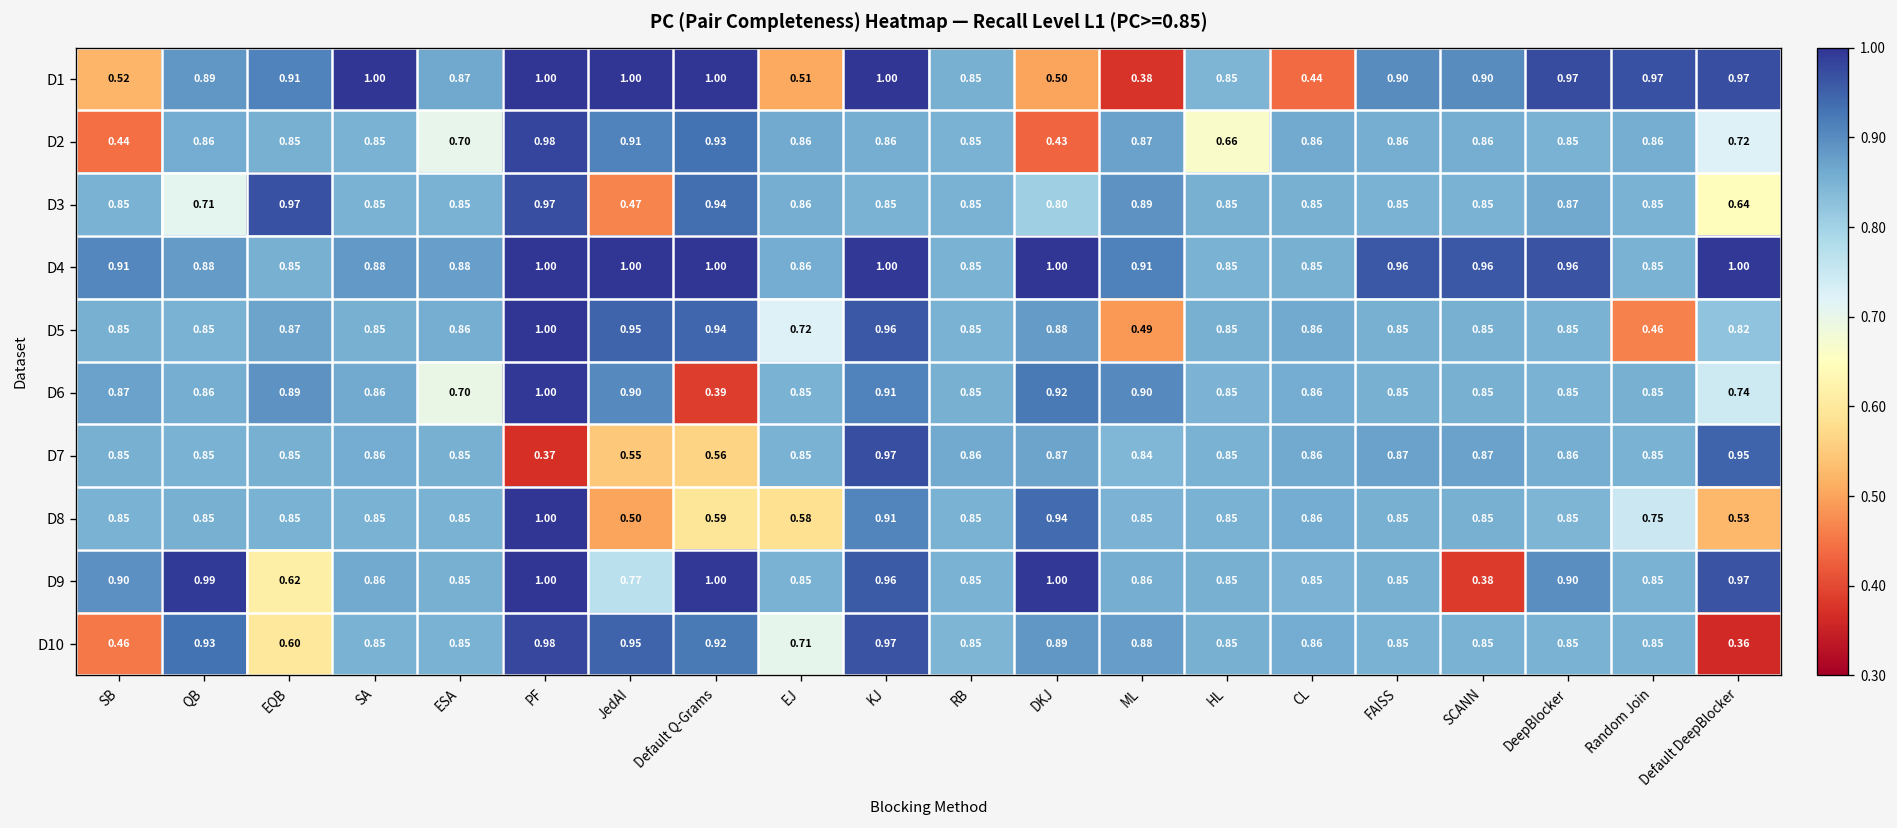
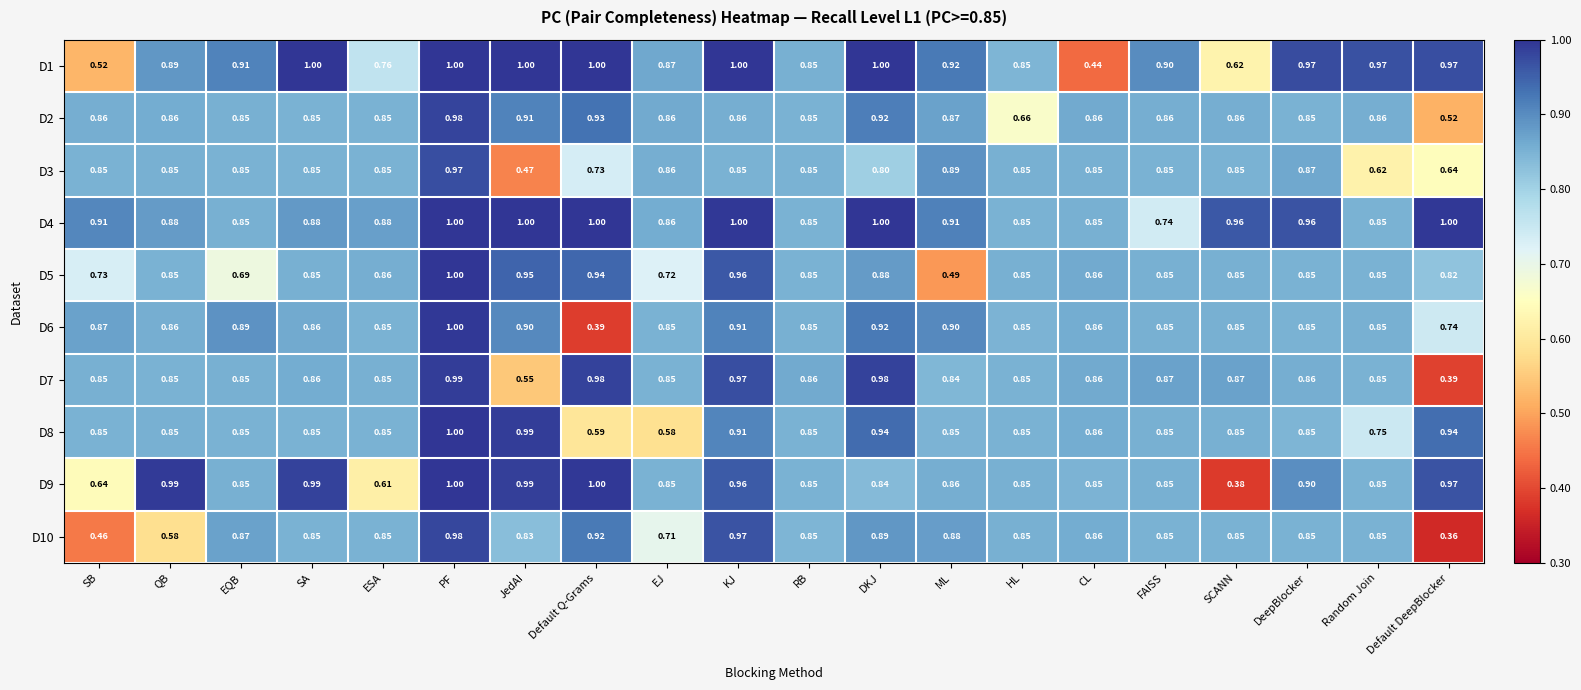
  {
    "D1": {
      "SB": 0.52,
      "QB": 0.89,
      "EQB": 0.91,
      "SA": 1.00,
-     "ESA": 0.87,
+     "ESA": 0.76,
      "PF": 1.00,
      "JedAI": 1.00,
      "Default Q-Grams": 1.00,
-     "EJ": 0.51,
+     "EJ": 0.87,
      "KJ": 1.00,
      "RB": 0.85,
-     "DKJ": 0.50,
-     "ML": 0.38,
+     "DKJ": 1.00,
+     "ML": 0.92,
      "HL": 0.85,
      "CL": 0.44,
      "FAISS": 0.90,
-     "SCANN": 0.90,
+     "SCANN": 0.62,
      "DeepBlocker": 0.97,
      "Random Join": 0.97,
      "Default DeepBlocker": 0.97
    },
    "D2": {
-     "SB": 0.44,
+     "SB": 0.86,
      "QB": 0.86,
      "EQB": 0.85,
      "SA": 0.85,
-     "ESA": 0.70,
+     "ESA": 0.85,
      "PF": 0.98,
      "JedAI": 0.91,
      "Default Q-Grams": 0.93,
      "EJ": 0.86,
      "KJ": 0.86,
      "RB": 0.85,
-     "DKJ": 0.43,
+     "DKJ": 0.92,
      "ML": 0.87,
      "HL": 0.66,
      "CL": 0.86,
      "FAISS": 0.86,
      "SCANN": 0.86,
      "DeepBlocker": 0.85,
      "Random Join": 0.86,
-     "Default DeepBlocker": 0.72
+     "Default DeepBlocker": 0.52
    },
    "D3": {
      "SB": 0.85,
-     "QB": 0.71,
-     "EQB": 0.97,
+     "QB": 0.85,
+     "EQB": 0.85,
      "SA": 0.85,
      "ESA": 0.85,
      "PF": 0.97,
      "JedAI": 0.47,
-     "Default Q-Grams": 0.94,
+     "Default Q-Grams": 0.73,
      "EJ": 0.86,
      "KJ": 0.85,
      "RB": 0.85,
      "DKJ": 0.80,
      "ML": 0.89,
      "HL": 0.85,
      "CL": 0.85,
      "FAISS": 0.85,
      "SCANN": 0.85,
      "DeepBlocker": 0.87,
-     "Random Join": 0.85,
+     "Random Join": 0.62,
      "Default DeepBlocker": 0.64
    },
    "D4": {
      "SB": 0.91,
      "QB": 0.88,
      "EQB": 0.85,
      "SA": 0.88,
      "ESA": 0.88,
      "PF": 1.00,
      "JedAI": 1.00,
      "Default Q-Grams": 1.00,
      "EJ": 0.86,
      "KJ": 1.00,
      "RB": 0.85,
      "DKJ": 1.00,
      "ML": 0.91,
      "HL": 0.85,
      "CL": 0.85,
-     "FAISS": 0.96,
+     "FAISS": 0.74,
      "SCANN": 0.96,
      "DeepBlocker": 0.96,
      "Random Join": 0.85,
      "Default DeepBlocker": 1.00
    },
    "D5": {
-     "SB": 0.85,
+     "SB": 0.73,
      "QB": 0.85,
-     "EQB": 0.87,
+     "EQB": 0.69,
      "SA": 0.85,
      "ESA": 0.86,
      "PF": 1.00,
      "JedAI": 0.95,
      "Default Q-Grams": 0.94,
      "EJ": 0.72,
      "KJ": 0.96,
      "RB": 0.85,
      "DKJ": 0.88,
      "ML": 0.49,
      "HL": 0.85,
      "CL": 0.86,
      "FAISS": 0.85,
      "SCANN": 0.85,
      "DeepBlocker": 0.85,
-     "Random Join": 0.46,
+     "Random Join": 0.85,
      "Default DeepBlocker": 0.82
    },
    "D6": {
      "SB": 0.87,
      "QB": 0.86,
      "EQB": 0.89,
      "SA": 0.86,
-     "ESA": 0.70,
+     "ESA": 0.85,
      "PF": 1.00,
      "JedAI": 0.90,
      "Default Q-Grams": 0.39,
      "EJ": 0.85,
      "KJ": 0.91,
      "RB": 0.85,
      "DKJ": 0.92,
      "ML": 0.90,
      "HL": 0.85,
      "CL": 0.86,
      "FAISS": 0.85,
      "SCANN": 0.85,
      "DeepBlocker": 0.85,
      "Random Join": 0.85,
      "Default DeepBlocker": 0.74
    },
    "D7": {
      "SB": 0.85,
      "QB": 0.85,
      "EQB": 0.85,
      "SA": 0.86,
      "ESA": 0.85,
-     "PF": 0.37,
+     "PF": 0.99,
      "JedAI": 0.55,
-     "Default Q-Grams": 0.56,
+     "Default Q-Grams": 0.98,
      "EJ": 0.85,
      "KJ": 0.97,
      "RB": 0.86,
-     "DKJ": 0.87,
+     "DKJ": 0.98,
      "ML": 0.84,
      "HL": 0.85,
      "CL": 0.86,
      "FAISS": 0.87,
      "SCANN": 0.87,
      "DeepBlocker": 0.86,
      "Random Join": 0.85,
-     "Default DeepBlocker": 0.95
+     "Default DeepBlocker": 0.39
    },
    "D8": {
      "SB": 0.85,
      "QB": 0.85,
      "EQB": 0.85,
      "SA": 0.85,
      "ESA": 0.85,
      "PF": 1.00,
-     "JedAI": 0.50,
+     "JedAI": 0.99,
      "Default Q-Grams": 0.59,
      "EJ": 0.58,
      "KJ": 0.91,
      "RB": 0.85,
      "DKJ": 0.94,
      "ML": 0.85,
      "HL": 0.85,
      "CL": 0.86,
      "FAISS": 0.85,
      "SCANN": 0.85,
      "DeepBlocker": 0.85,
      "Random Join": 0.75,
-     "Default DeepBlocker": 0.53
+     "Default DeepBlocker": 0.94
    },
    "D9": {
-     "SB": 0.90,
+     "SB": 0.64,
      "QB": 0.99,
-     "EQB": 0.62,
-     "SA": 0.86,
-     "ESA": 0.85,
+     "EQB": 0.85,
+     "SA": 0.99,
+     "ESA": 0.61,
      "PF": 1.00,
-     "JedAI": 0.77,
+     "JedAI": 0.99,
      "Default Q-Grams": 1.00,
      "EJ": 0.85,
      "KJ": 0.96,
      "RB": 0.85,
-     "DKJ": 1.00,
+     "DKJ": 0.84,
      "ML": 0.86,
      "HL": 0.85,
      "CL": 0.85,
      "FAISS": 0.85,
      "SCANN": 0.38,
      "DeepBlocker": 0.90,
      "Random Join": 0.85,
      "Default DeepBlocker": 0.97
    },
    "D10": {
      "SB": 0.46,
-     "QB": 0.93,
-     "EQB": 0.60,
+     "QB": 0.58,
+     "EQB": 0.87,
      "SA": 0.85,
      "ESA": 0.85,
      "PF": 0.98,
-     "JedAI": 0.95,
+     "JedAI": 0.83,
      "Default Q-Grams": 0.92,
      "EJ": 0.71,
      "KJ": 0.97,
      "RB": 0.85,
      "DKJ": 0.89,
      "ML": 0.88,
      "HL": 0.85,
      "CL": 0.86,
      "FAISS": 0.85,
      "SCANN": 0.85,
      "DeepBlocker": 0.85,
      "Random Join": 0.85,
      "Default DeepBlocker": 0.36
    }
  }
